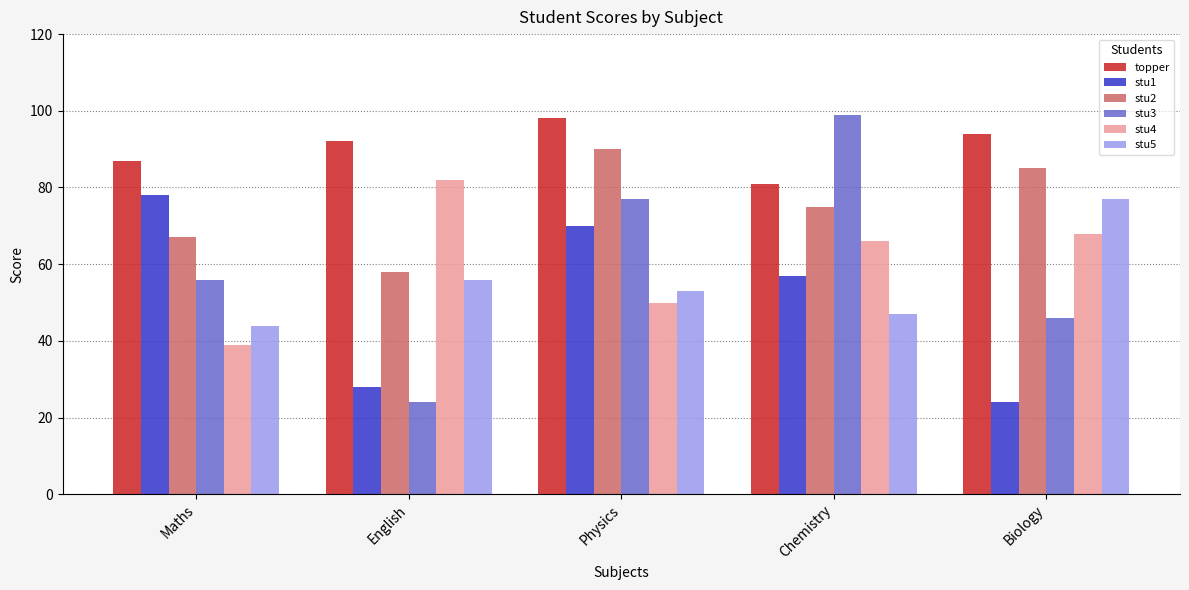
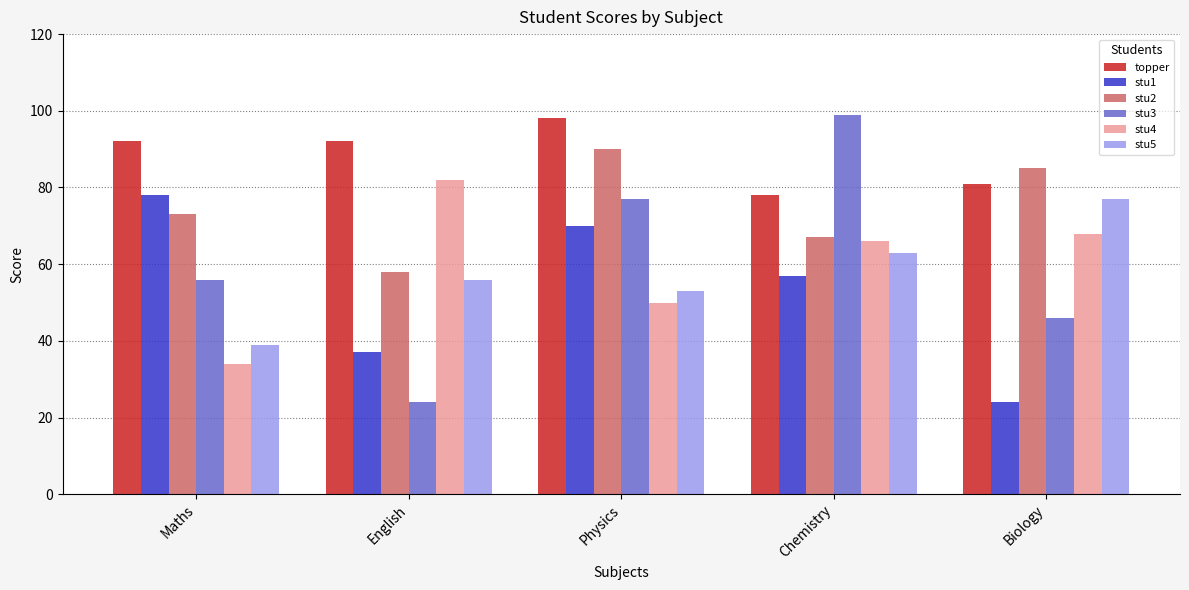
  {
    "topper": {
-     "Maths": 87,
+     "Maths": 92,
      "English": 92,
      "Physics": 98,
-     "Chemistry": 81,
-     "Biology": 94
+     "Chemistry": 78,
+     "Biology": 81
    },
    "stu1": {
      "Maths": 78,
-     "English": 28,
+     "English": 37,
      "Physics": 70,
      "Chemistry": 57,
      "Biology": 24
    },
    "stu2": {
-     "Maths": 67,
+     "Maths": 73,
      "English": 58,
      "Physics": 90,
-     "Chemistry": 75,
+     "Chemistry": 67,
      "Biology": 85
    },
    "stu3": {
      "Maths": 56,
      "English": 24,
      "Physics": 77,
      "Chemistry": 99,
      "Biology": 46
    },
    "stu4": {
-     "Maths": 39,
+     "Maths": 34,
      "English": 82,
      "Physics": 50,
      "Chemistry": 66,
      "Biology": 68
    },
    "stu5": {
-     "Maths": 44,
+     "Maths": 39,
      "English": 56,
      "Physics": 53,
-     "Chemistry": 47,
+     "Chemistry": 63,
      "Biology": 77
    }
  }
